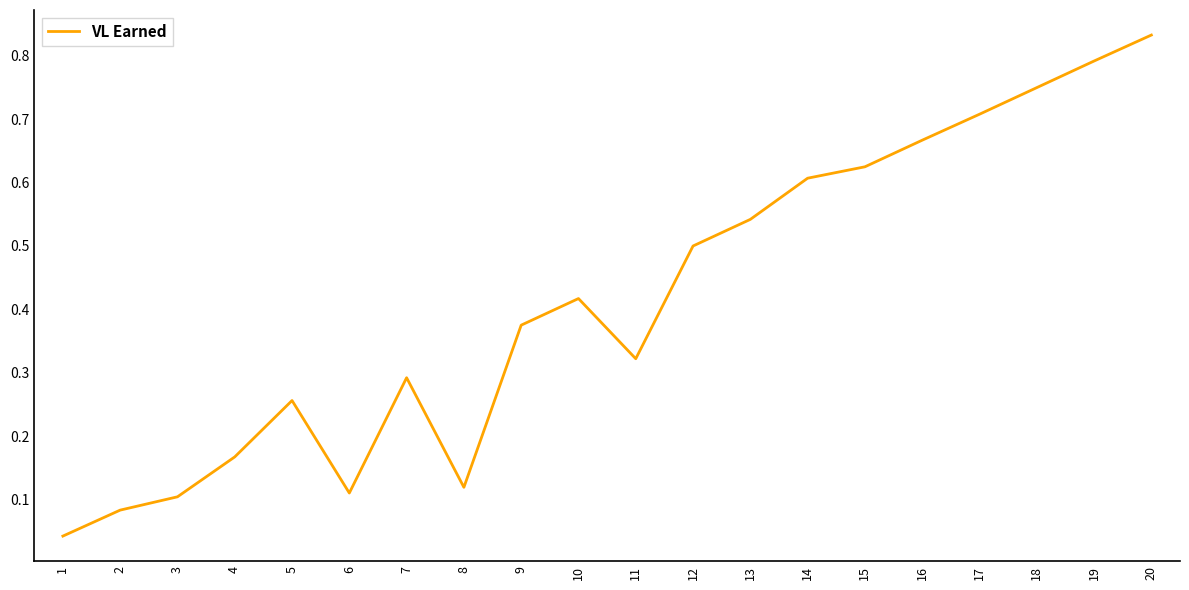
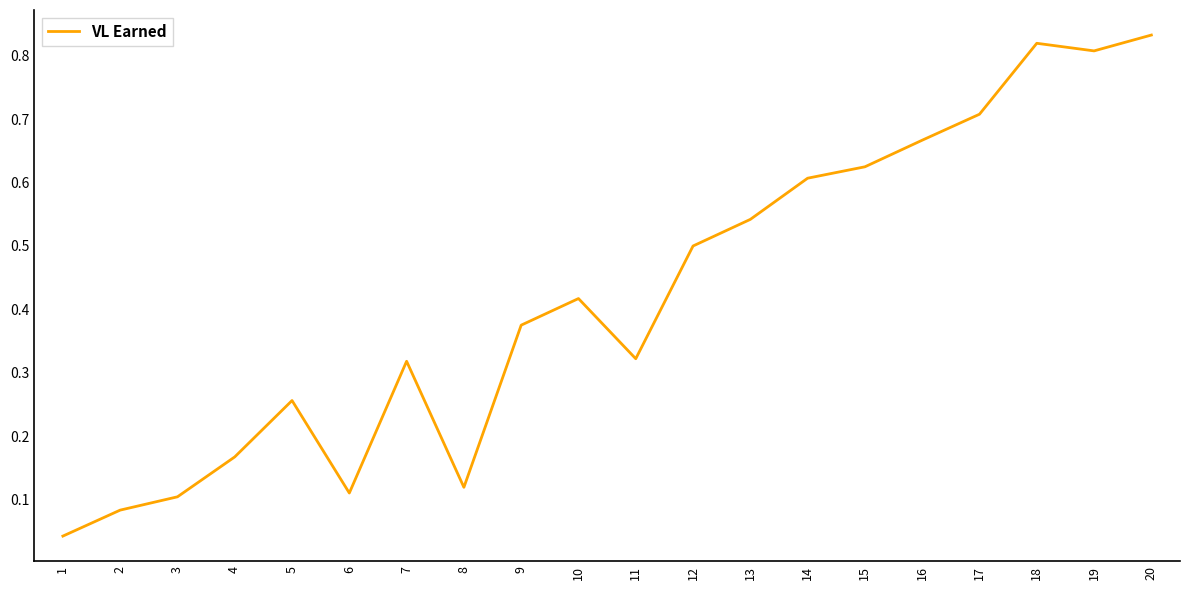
  {
    "1": 0.04,
    "2": 0.08,
    "3": 0.10,
    "4": 0.17,
    "5": 0.26,
    "6": 0.11,
-   "7": 0.29,
+   "7": 0.32,
    "8": 0.12,
    "9": 0.38,
    "10": 0.42,
    "11": 0.32,
    "12": 0.50,
    "13": 0.54,
    "14": 0.61,
    "15": 0.63,
    "16": 0.67,
    "17": 0.71,
-   "18": 0.75,
-   "19": 0.79,
+   "18": 0.82,
+   "19": 0.81,
    "20": 0.83
  }
